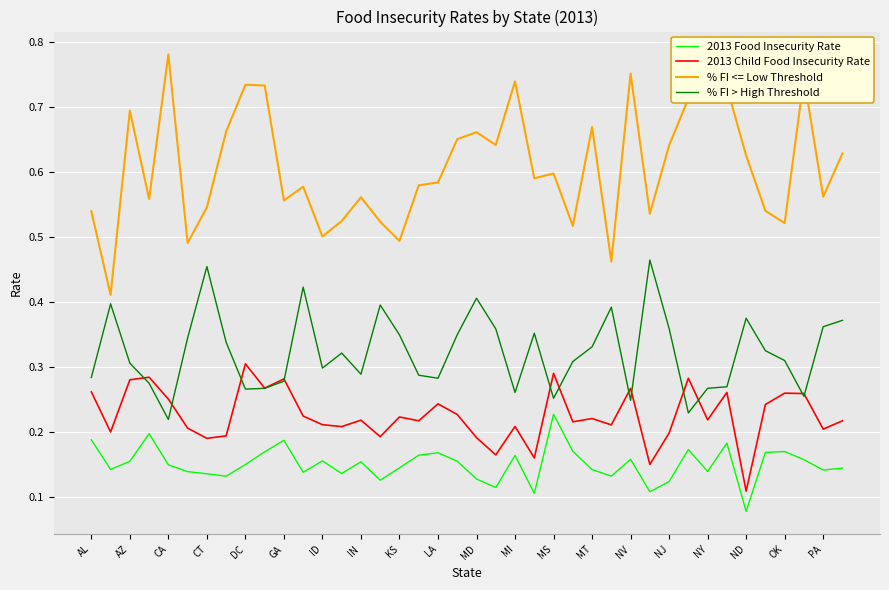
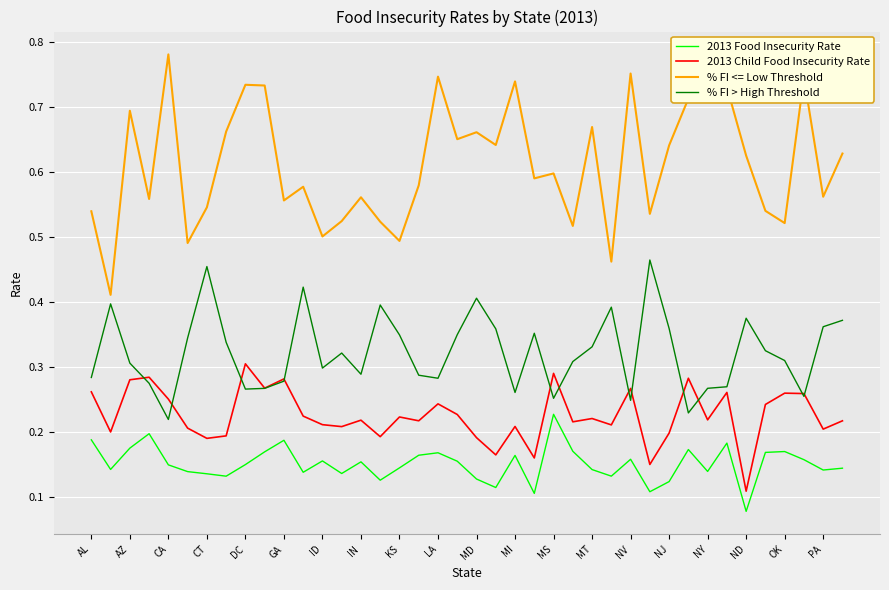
  {
    "2013 Food Insecurity Rate": {
      "AL": 0.19,
-     "AZ": 0.15,
+     "AZ": 0.18,
      "CA": 0.15,
      "CT": 0.14,
      "DC": 0.15,
      "GA": 0.19,
      "ID": 0.16,
      "IN": 0.15,
      "KS": 0.14,
      "LA": 0.17,
      "MD": 0.13,
      "MI": 0.16,
      "MS": 0.23,
      "MT": 0.14,
      "NV": 0.16,
      "NJ": 0.12,
      "NY": 0.14,
      "ND": 0.08,
      "OK": 0.17,
      "PA": 0.14
    },
    "2013 Child Food Insecurity Rate": {
      "AL": 0.26,
      "AZ": 0.28,
      "CA": 0.25,
      "CT": 0.19,
      "DC": 0.30,
      "ID": 0.21,
      "IN": 0.22,
      "KS": 0.22,
      "LA": 0.24,
      "MD": 0.19,
      "MI": 0.21,
      "MS": 0.29,
      "MT": 0.22,
      "NV": 0.27,
      "NJ": 0.20,
      "NY": 0.22,
      "ND": 0.11,
      "OK": 0.26,
      "PA": 0.20
    },
    "% FI <= Low Threshold": {
      "AL": 0.54,
      "AZ": 0.69,
      "CA": 0.78,
      "CT": 0.55,
      "DC": 0.73,
      "GA": 0.56,
      "ID": 0.50,
      "IN": 0.56,
      "KS": 0.49,
-     "LA": 0.58,
+     "LA": 0.75,
      "MD": 0.66,
      "MI": 0.74,
      "MS": 0.60,
      "MT": 0.67,
      "NV": 0.75,
      "NJ": 0.64,
      "ND": 0.63,
      "OK": 0.52,
      "PA": 0.56
    },
    "% FI > High Threshold": {
      "AL": 0.28,
      "AZ": 0.31,
      "CA": 0.22,
      "CT": 0.45,
      "DC": 0.27,
      "ID": 0.30,
      "IN": 0.29,
      "KS": 0.35,
      "LA": 0.28,
      "MD": 0.41,
      "MI": 0.26,
      "MS": 0.25,
      "MT": 0.33,
      "NV": 0.25,
      "NJ": 0.36,
      "NY": 0.27,
      "ND": 0.37,
      "OK": 0.31,
      "PA": 0.36
    }
  }
